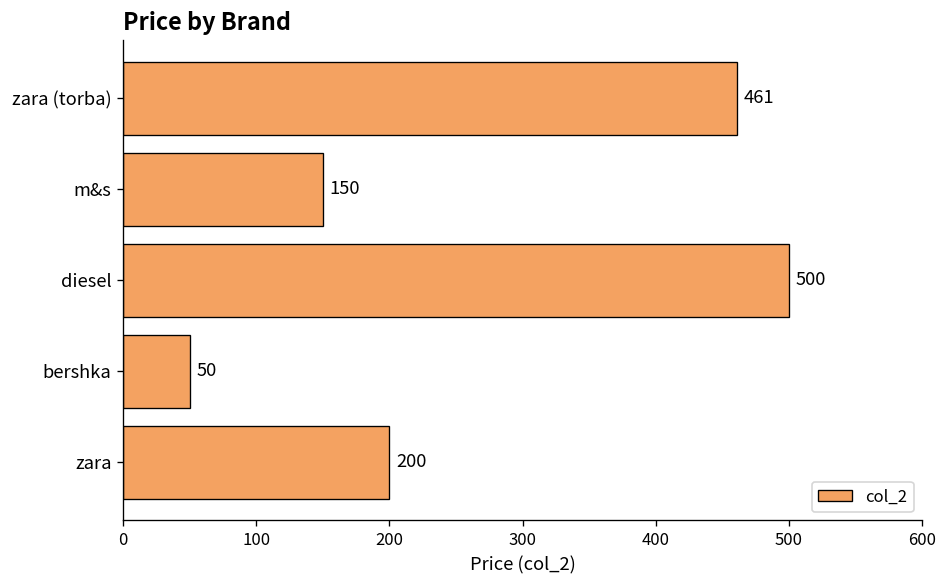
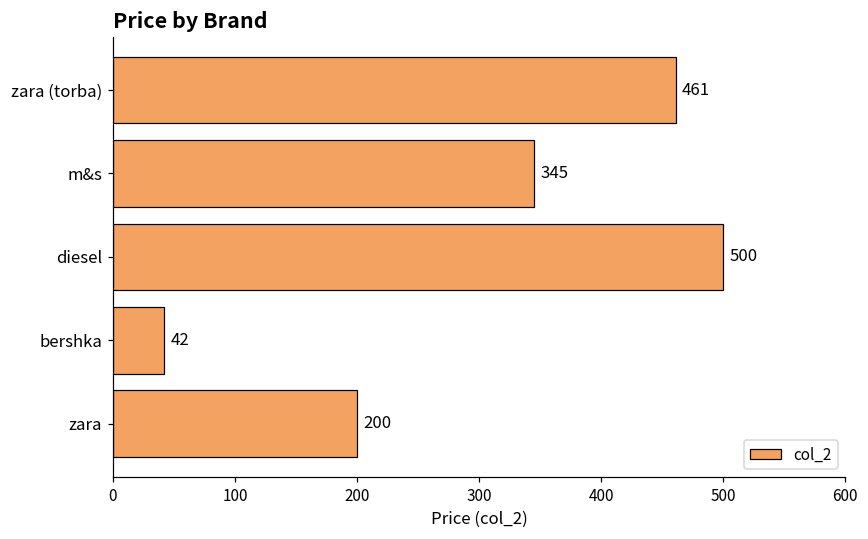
  {
    "zara (torba)": 461,
-   "m&s": 150,
+   "m&s": 345,
    "diesel": 500,
-   "bershka": 50,
+   "bershka": 42,
    "zara": 200
  }
